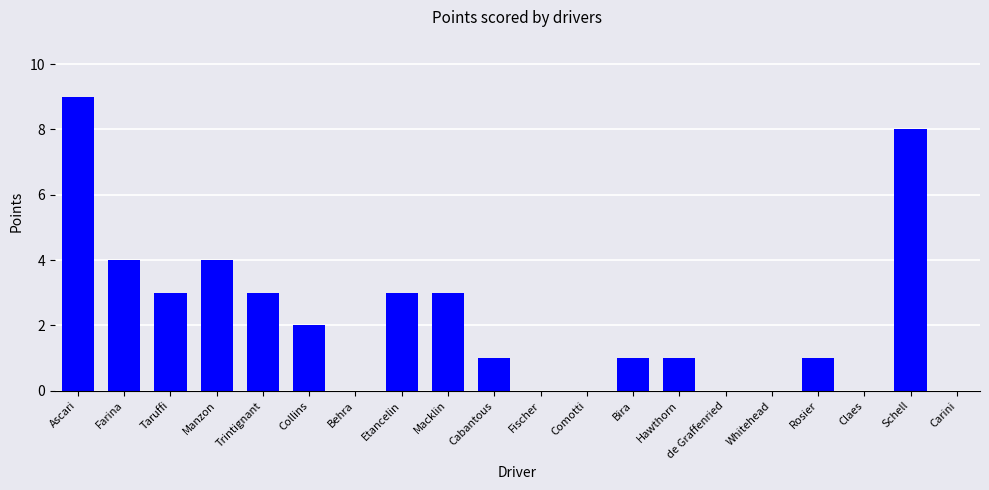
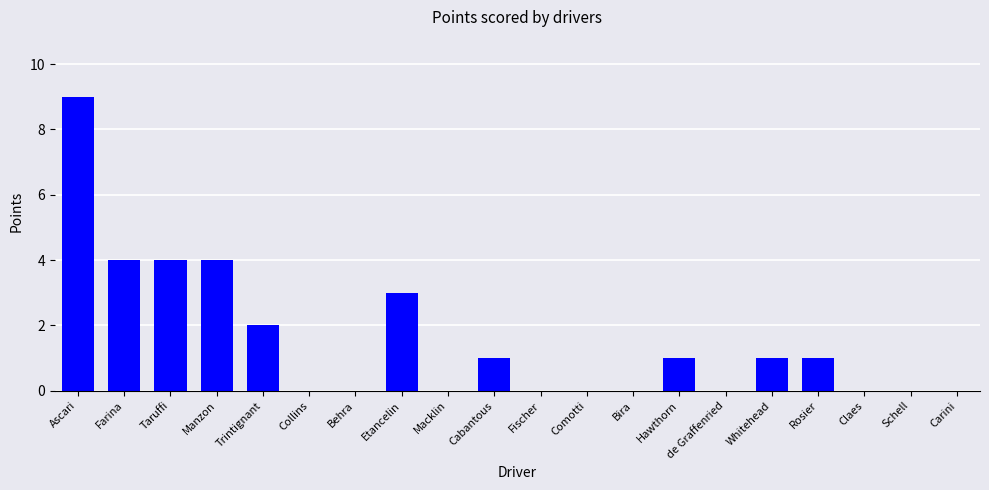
  {
    "Ascari": 9,
    "Farina": 4,
-   "Taruffi": 3,
+   "Taruffi": 4,
    "Manzon": 4,
-   "Trintignant": 3,
-   "Collins": 2,
+   "Trintignant": 2,
+   "Collins": 0,
    "Behra": 0,
    "Etancelin": 3,
-   "Macklin": 3,
+   "Macklin": 0,
    "Cabantous": 1,
    "Fischer": 0,
    "Comotti": 0,
-   "Bira": 1,
+   "Bira": 0,
    "Hawthorn": 1,
    "de Graffenried": 0,
-   "Whitehead": 0,
+   "Whitehead": 1,
    "Rosier": 1,
    "Claes": 0,
-   "Schell": 8,
+   "Schell": 0,
    "Carini": 0
  }
